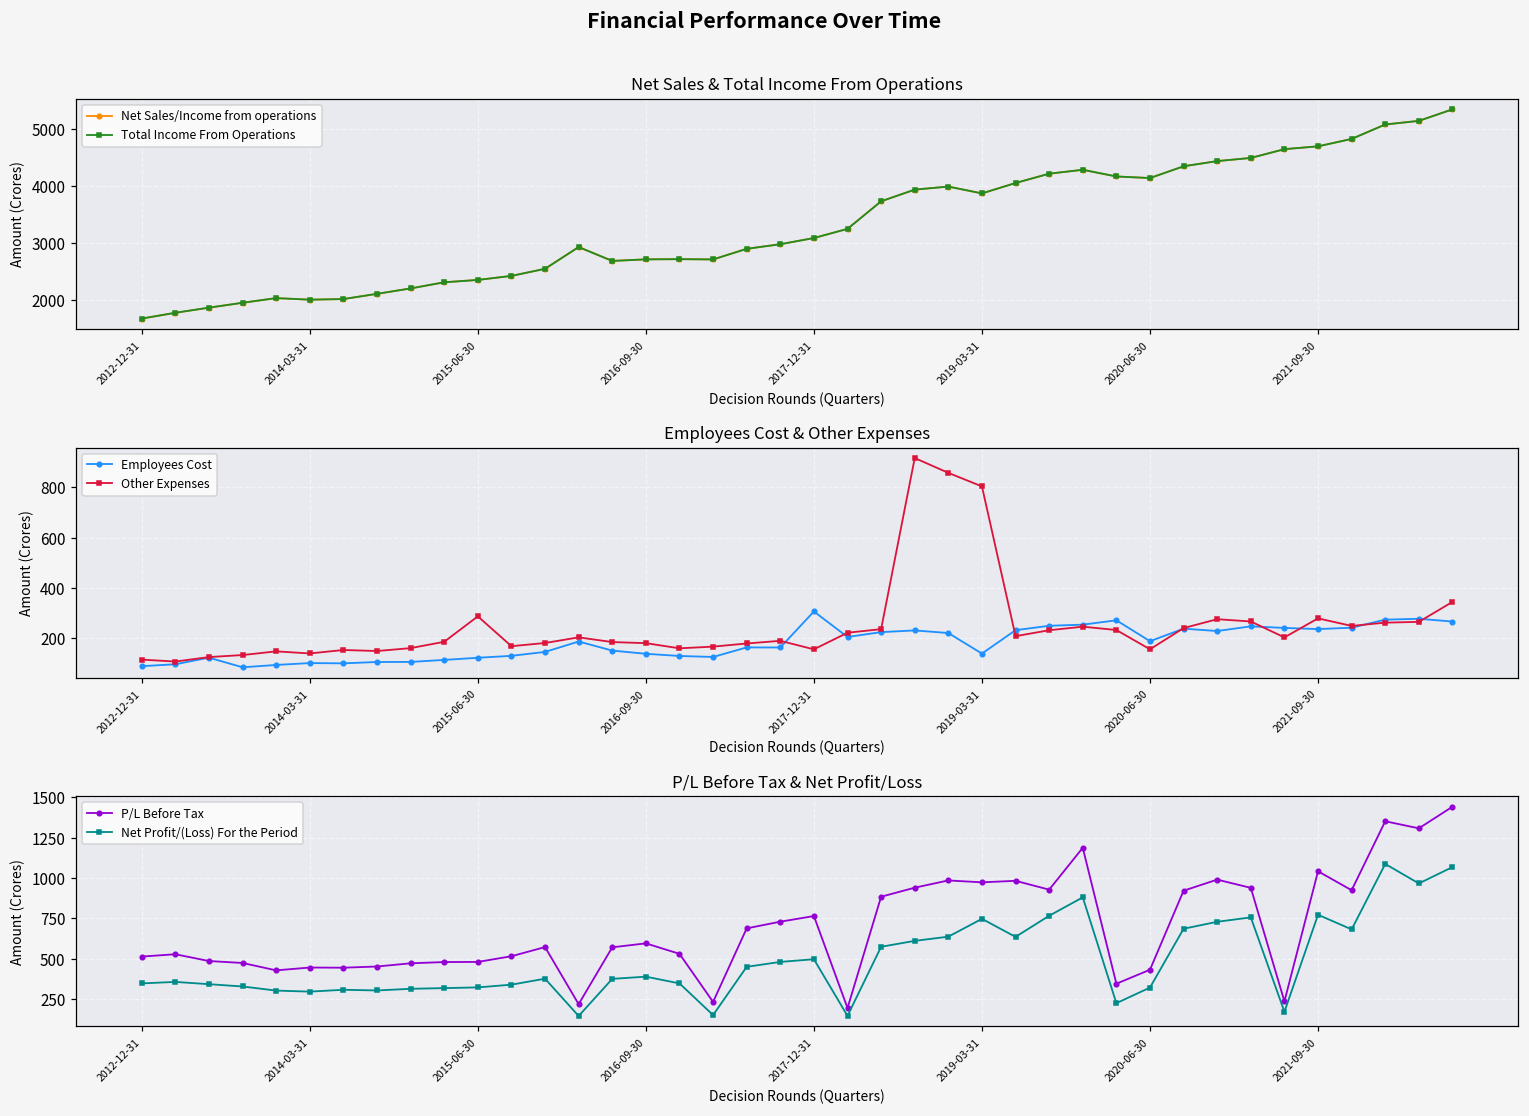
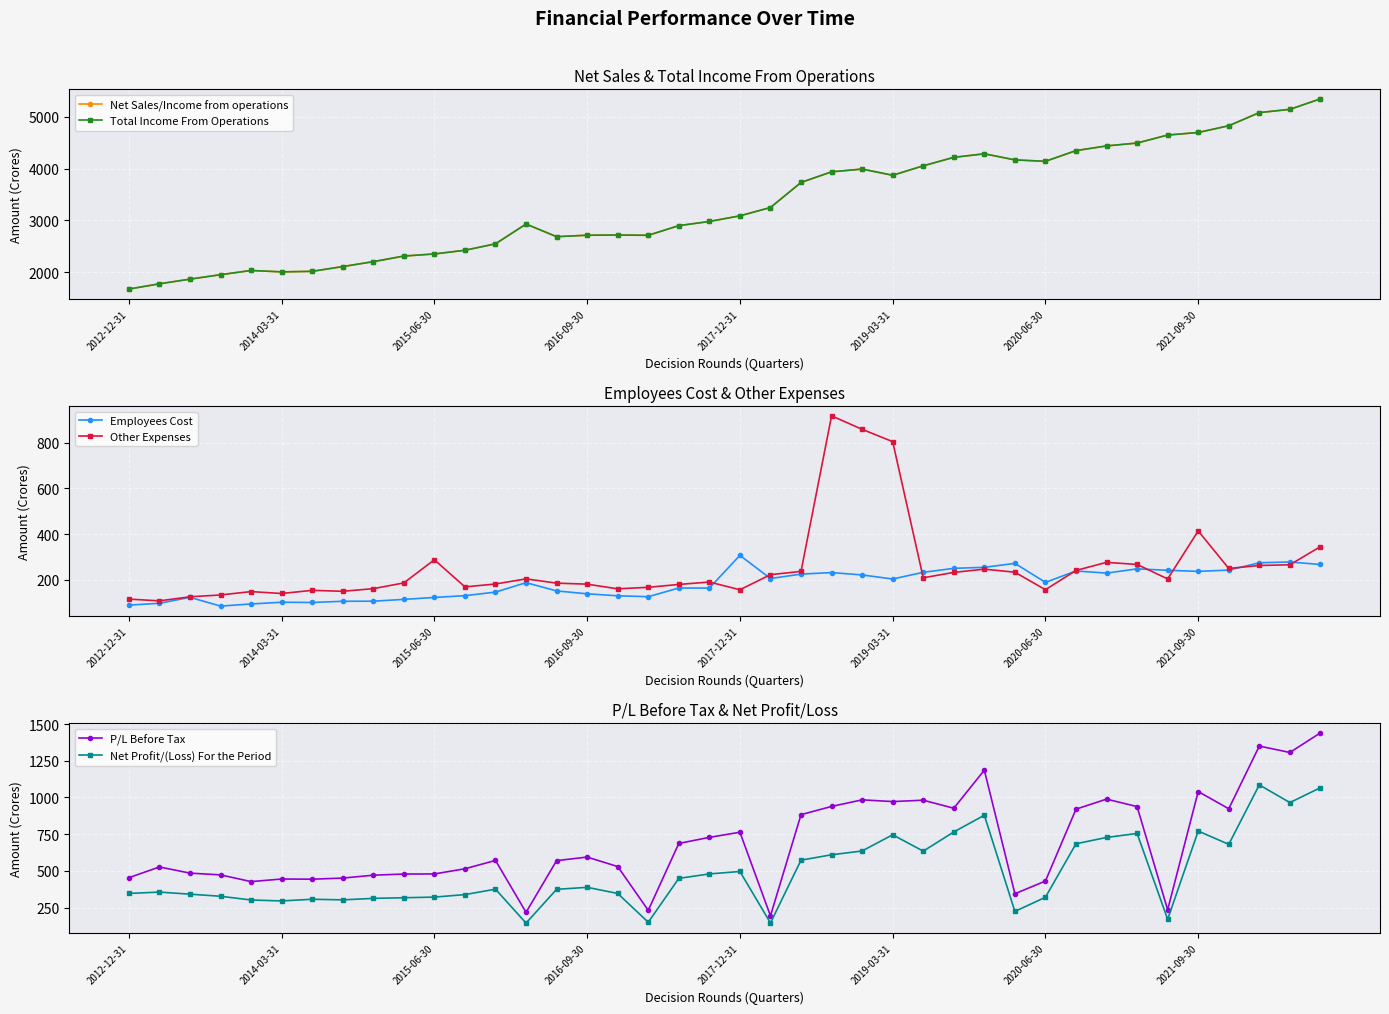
  {
    "Net Sales & Total Income From Operations": {
      "2012-12-31": 1700,
      "2014-03-31": 2000,
      "2015-06-30": 2400,
      "2016-09-30": 2700,
      "2017-12-31": 3100,
      "2019-03-31": 3900,
      "2020-06-30": 4100,
      "2021-09-30": 4700
    },
    "Employees Cost & Other Expenses": {
      "Employees Cost": {
        "2012-12-31": 90,
        "2014-03-31": 100,
        "2015-06-30": 120,
        "2016-09-30": 140,
        "2017-12-31": 310,
-       "2019-03-31": 140,
+       "2019-03-31": 200,
        "2020-06-30": 190,
        "2021-09-30": 240
      },
      "Other Expenses": {
        "2012-12-31": 120,
        "2014-03-31": 140,
        "2015-06-30": 290,
        "2016-09-30": 180,
        "2017-12-31": 160,
        "2019-03-31": 800,
        "2020-06-30": 160,
-       "2021-09-30": 280
+       "2021-09-30": 410
      }
    },
    "P/L Before Tax & Net Profit/Loss": {
      "P/L Before Tax": {
-       "2012-12-31": 510,
+       "2012-12-31": 450,
        "2014-03-31": 440,
        "2015-06-30": 480,
        "2016-09-30": 590,
        "2017-12-31": 760,
        "2019-03-31": 970,
        "2020-06-30": 430,
        "2021-09-30": 1040
      },
      "Net Profit/(Loss) For the Period": {
        "2012-12-31": 350,
        "2014-03-31": 290,
        "2015-06-30": 320,
        "2016-09-30": 390,
        "2017-12-31": 500,
        "2019-03-31": 750,
        "2020-06-30": 320,
        "2021-09-30": 770
      }
    }
  }
